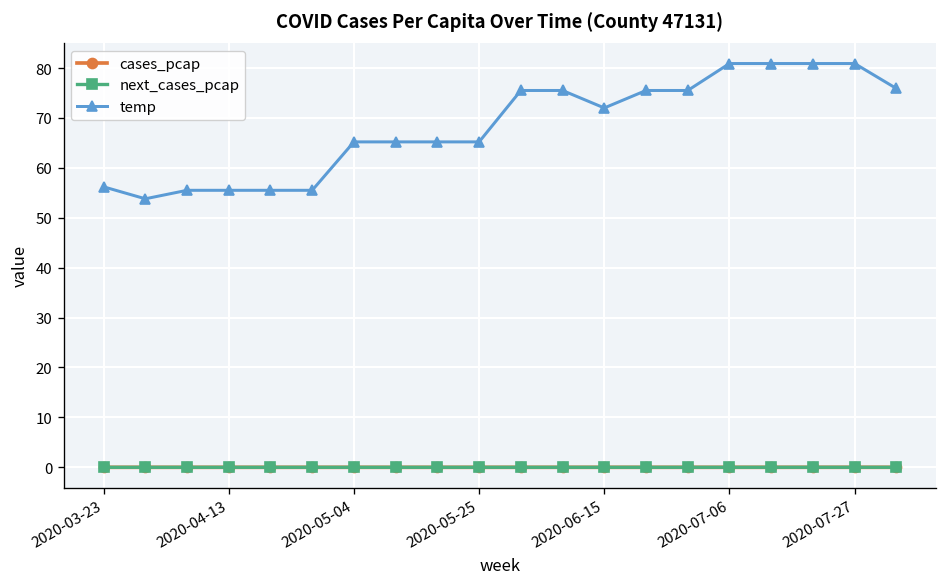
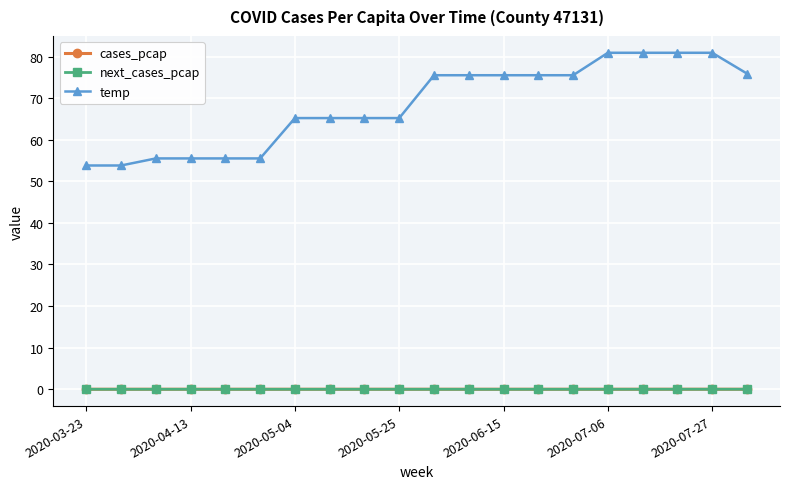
  {
    "next_cases_pcap": {
      "2020-03-23": 0,
      "2020-04-13": 0,
      "2020-05-04": 0,
      "2020-05-25": 0,
      "2020-06-15": 0,
      "2020-07-06": 0,
      "2020-07-27": 0
    },
    "temp": {
-     "2020-03-23": 56,
+     "2020-03-23": 54,
      "2020-04-13": 56,
      "2020-05-04": 65,
      "2020-05-25": 65,
-     "2020-06-15": 72,
+     "2020-06-15": 76,
      "2020-07-06": 81,
      "2020-07-27": 81
    }
  }
